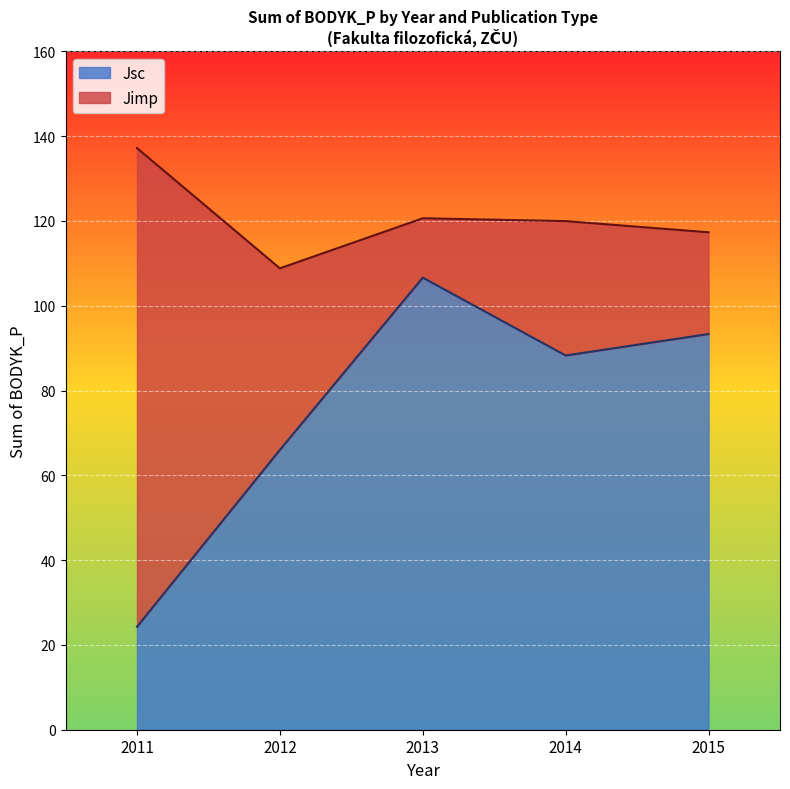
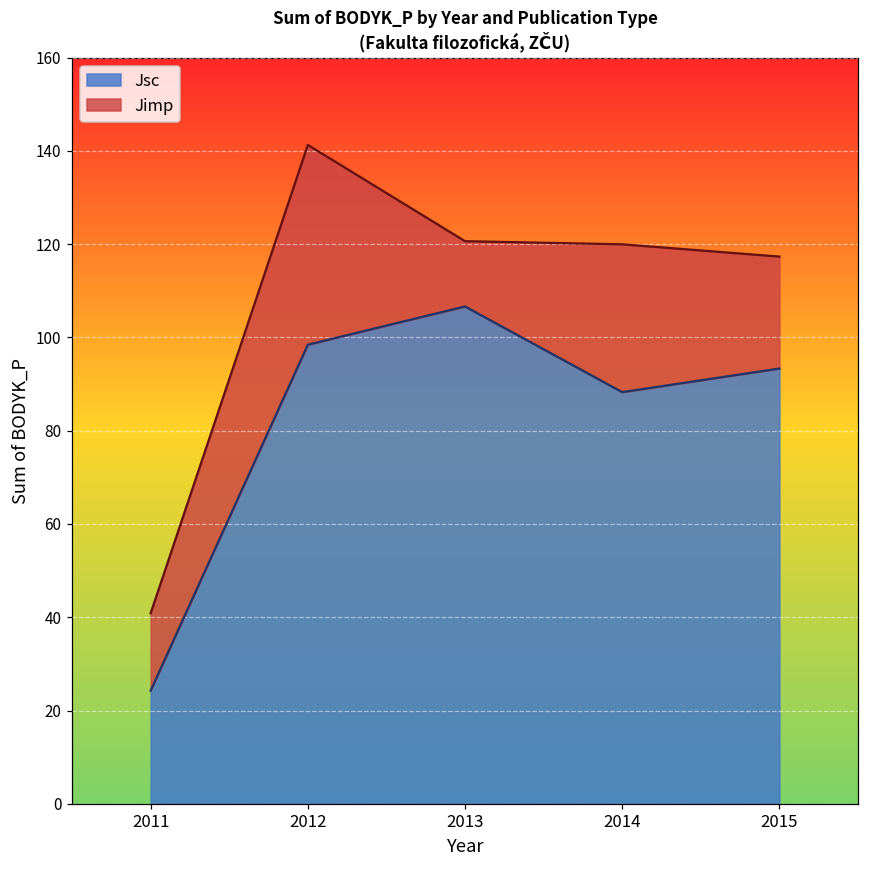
  {
    "Jsc": {
      "2011": 24,
-     "2012": 66,
+     "2012": 98,
      "2013": 107,
      "2014": 88,
      "2015": 93
    },
    "Jimp": {
-     "2011": 113,
+     "2011": 17,
      "2012": 43,
      "2013": 14,
      "2014": 32,
      "2015": 24
    }
  }
